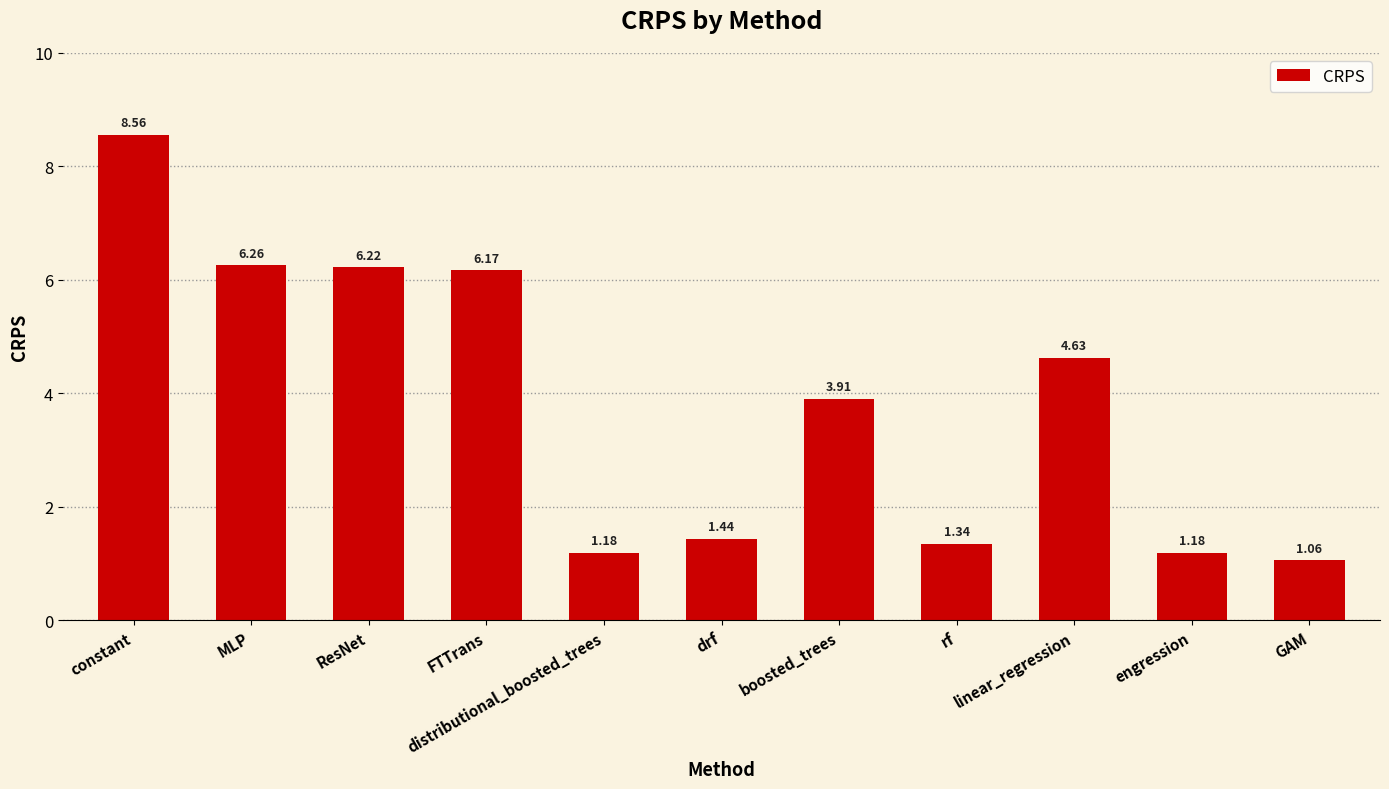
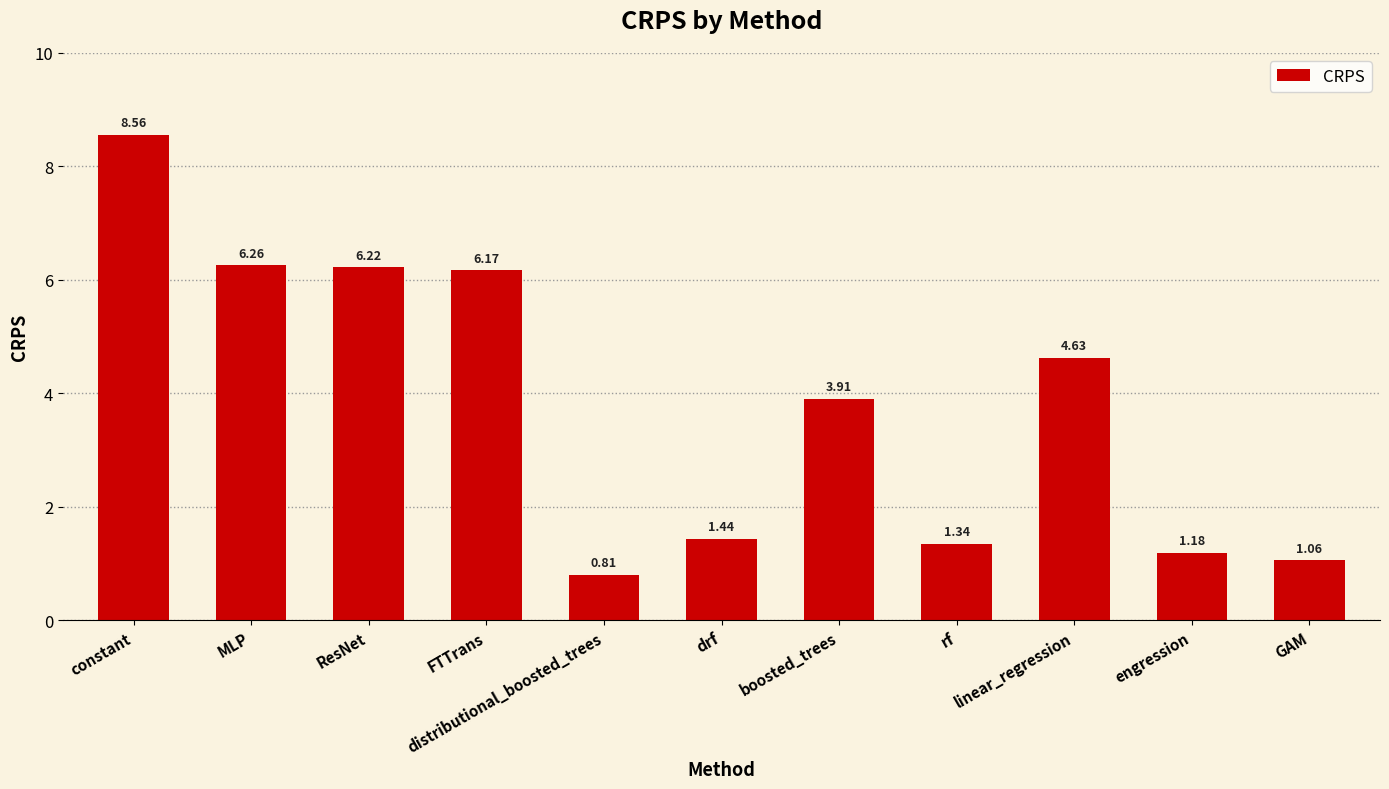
  {
    "constant": 8.56,
    "MLP": 6.26,
    "ResNet": 6.22,
    "FTTrans": 6.17,
-   "distributional_boosted_trees": 1.18,
+   "distributional_boosted_trees": 0.81,
    "drf": 1.44,
    "boosted_trees": 3.91,
    "rf": 1.34,
    "linear_regression": 4.63,
    "engression": 1.18,
    "GAM": 1.06
  }
